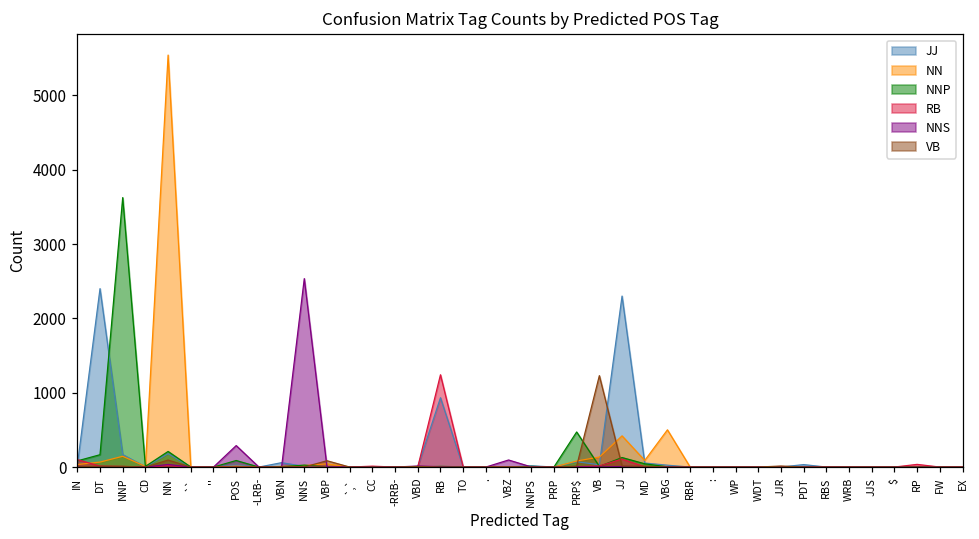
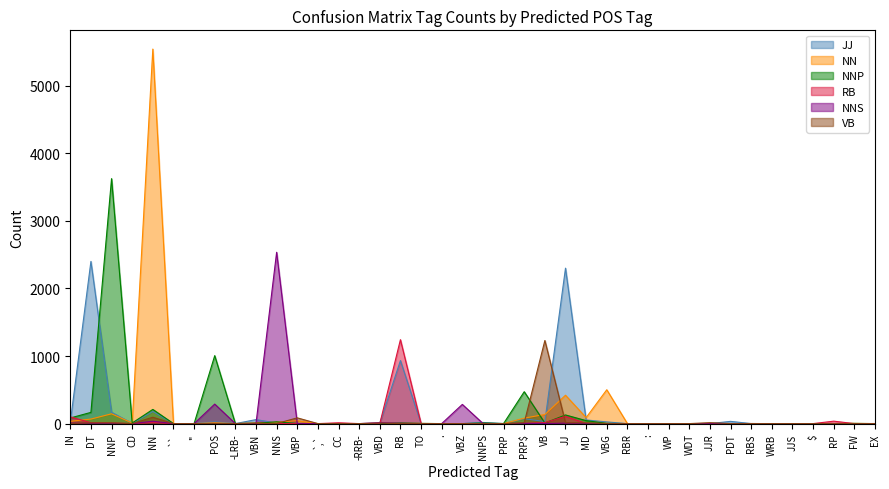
  {
    "JJ": {
      "DT": 2400,
      "VBN": 100,
      "RB": 900,
      "JJ": 2300
    },
    "NN": {
      "DT": 100,
      "NN": 5500,
      "VBP": 0,
      "VB": 100,
      "JJ": 400,
      "VBG": 500
    },
    "NNP": {
      "DT": 200,
      "NNP": 3600,
-     "POS": 100,
+     "POS": 1000,
      "PRP$": 500
    },
    "RB": {
      "RB": 1200
    },
    "NNS": {
      "POS": 300,
      "NNS": 2500,
-     "VBZ": 100
+     "VBZ": 300
    },
    "VB": {
      "NN": 100,
      "VBP": 100,
      "VB": 1200
    }
  }
